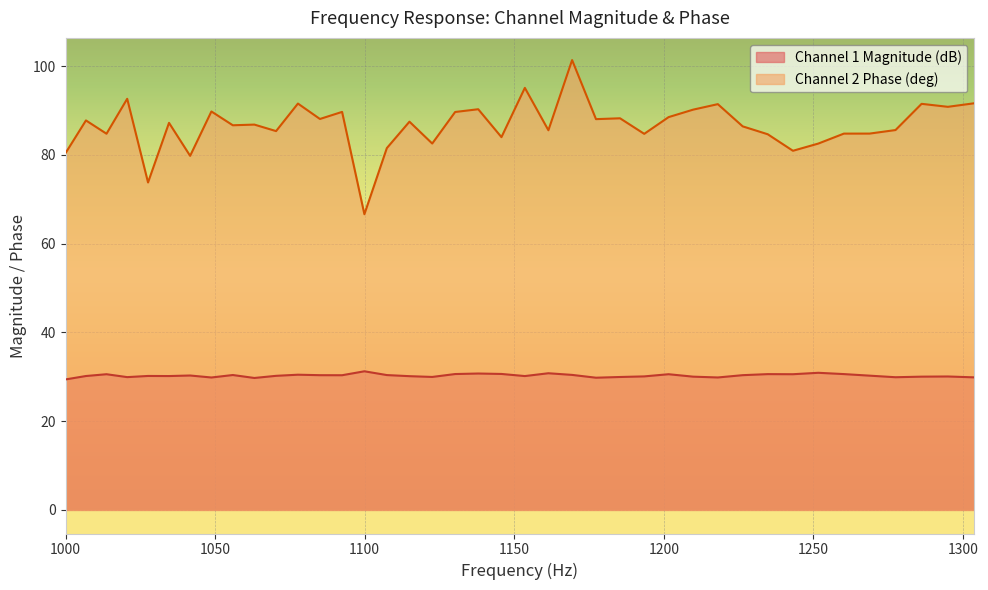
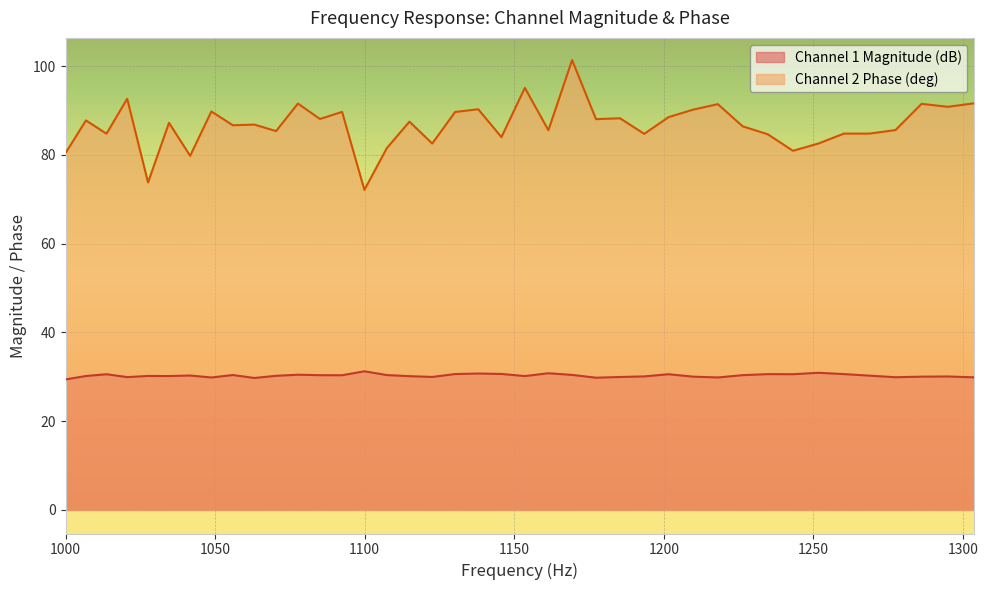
  {
    "Channel 1 Magnitude (dB)": {
      "1000": 29,
      "1100": 31
    },
    "Channel 2 Phase (deg)": {
      "1000": 80,
-     "1100": 67
+     "1100": 72
    }
  }
